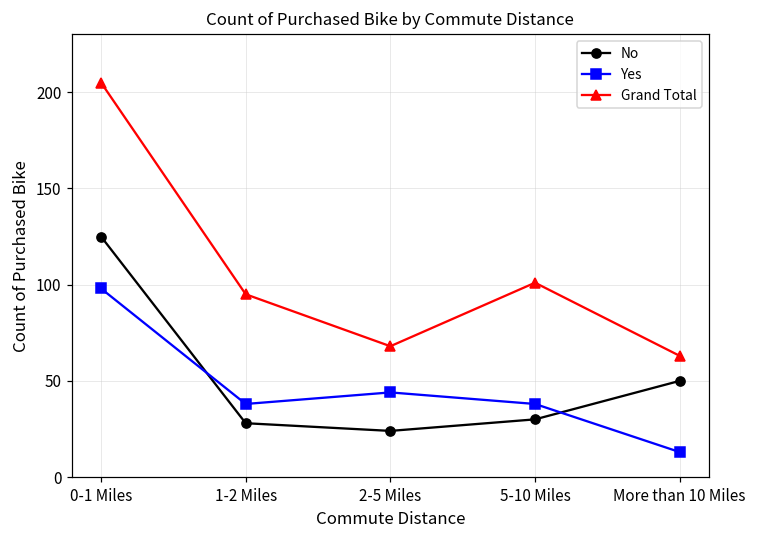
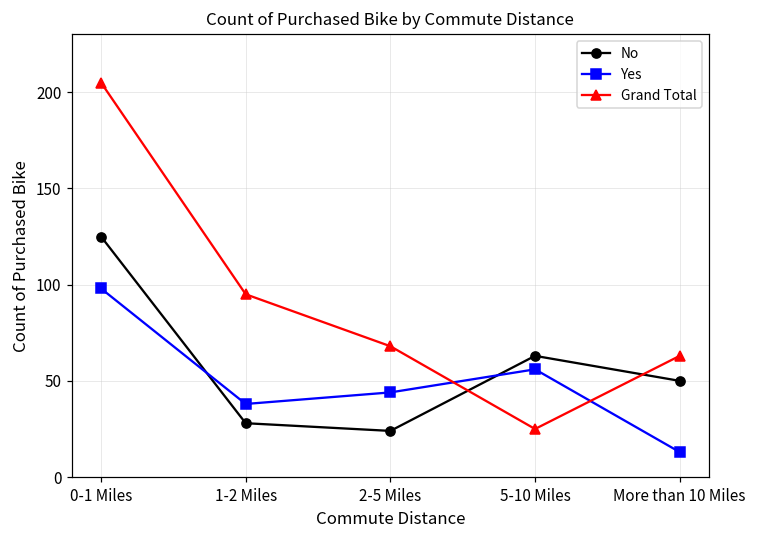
  {
    "No": {
      "0-1 Miles": 125,
      "1-2 Miles": 28,
      "2-5 Miles": 24,
-     "5-10 Miles": 30,
+     "5-10 Miles": 63,
      "More than 10 Miles": 50
    },
    "Yes": {
      "0-1 Miles": 98,
      "1-2 Miles": 38,
      "2-5 Miles": 44,
-     "5-10 Miles": 38,
+     "5-10 Miles": 56,
      "More than 10 Miles": 13
    },
    "Grand Total": {
      "0-1 Miles": 205,
      "1-2 Miles": 95,
      "2-5 Miles": 68,
-     "5-10 Miles": 101,
+     "5-10 Miles": 25,
      "More than 10 Miles": 63
    }
  }
